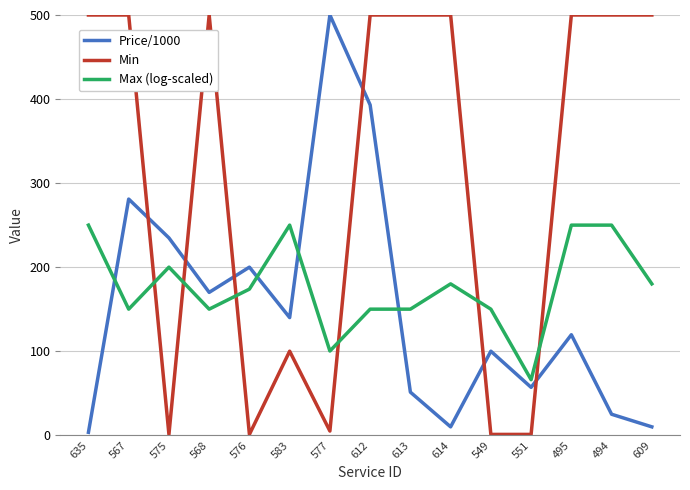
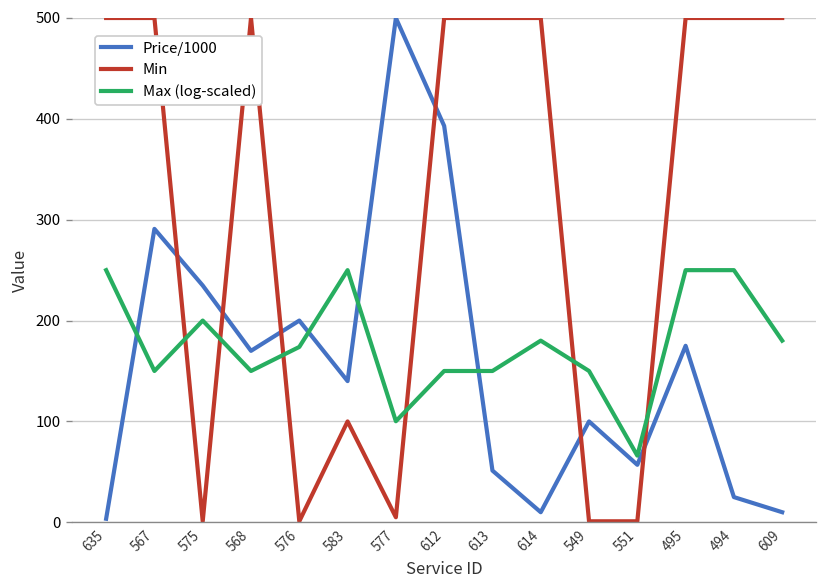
  {
    "Price/1000": {
      "635": 0,
-     "567": 280,
+     "567": 290,
      "575": 230,
      "568": 170,
      "576": 200,
      "583": 140,
      "577": 500,
      "612": 390,
      "613": 50,
      "614": 10,
      "549": 100,
      "551": 60,
-     "495": 120,
+     "495": 180,
      "494": 30,
      "609": 10
    },
    "Min": {
      "635": 500,
      "567": 500,
      "575": 0,
      "568": 500,
      "576": 0,
      "583": 100,
      "577": 10,
      "612": 500,
      "613": 500,
      "614": 500,
      "549": 0,
      "551": 0,
      "495": 500,
      "494": 500,
      "609": 500
    },
    "Max (log-scaled)": {
      "635": 250,
      "567": 150,
      "575": 200,
      "568": 150,
      "576": 170,
      "583": 250,
      "577": 100,
      "612": 150,
      "613": 150,
      "614": 180,
      "549": 150,
      "551": 70,
      "495": 250,
      "494": 250,
      "609": 180
    }
  }
